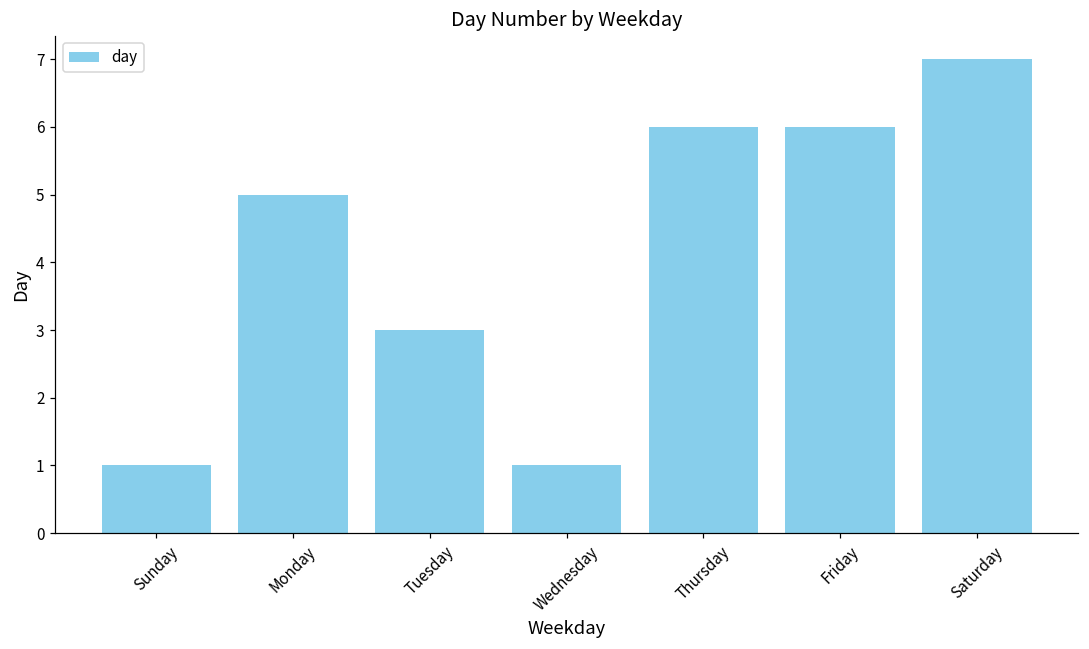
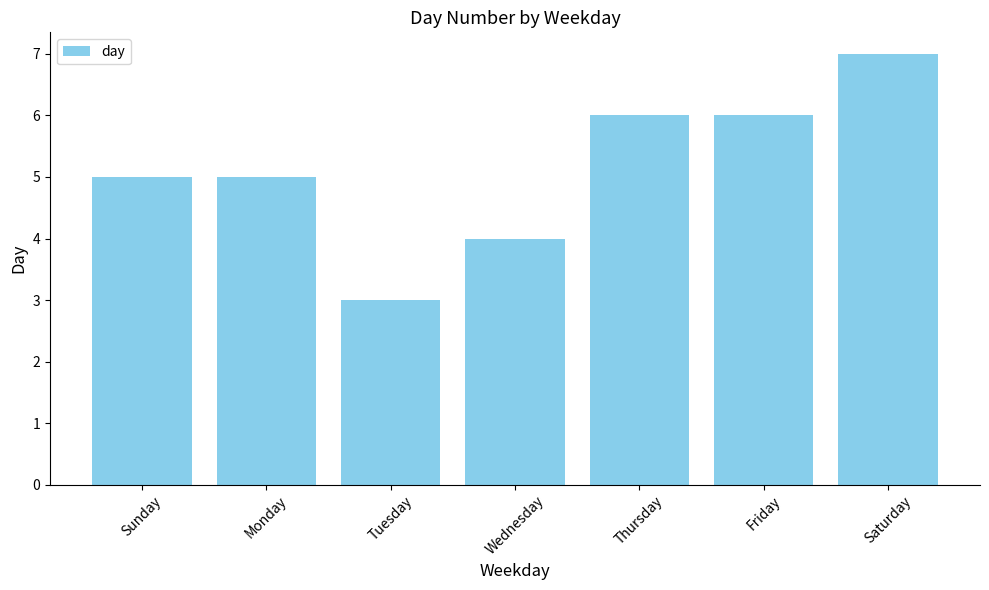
  {
-   "Sunday": 1,
+   "Sunday": 5,
    "Monday": 5,
    "Tuesday": 3,
-   "Wednesday": 1,
+   "Wednesday": 4,
    "Thursday": 6,
    "Friday": 6,
    "Saturday": 7
  }
